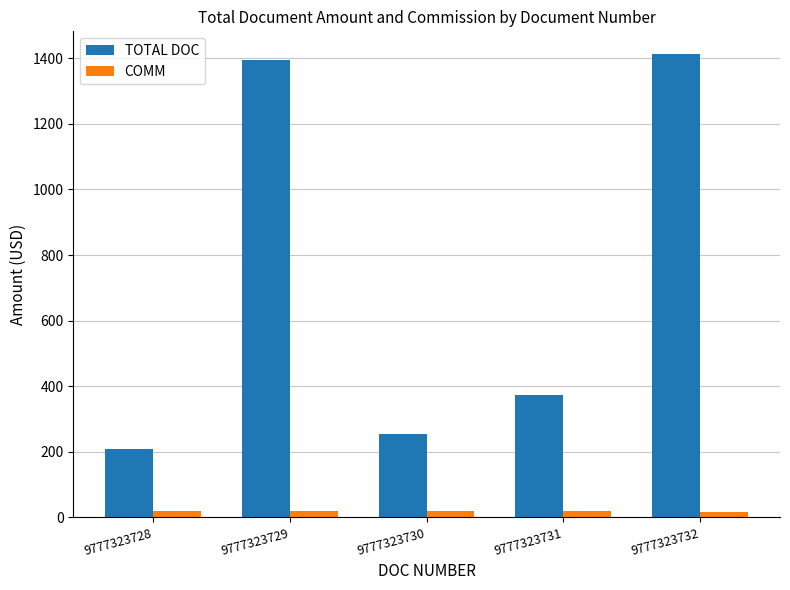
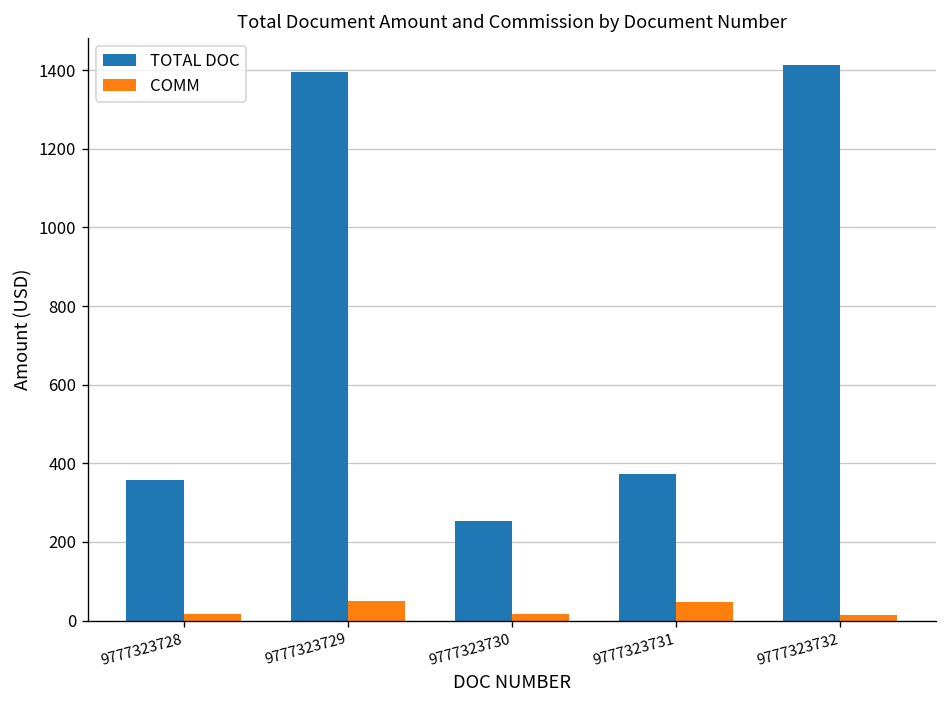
  {
    "TOTAL DOC": {
-     "9777323728": 210,
+     "9777323728": 360,
      "9777323729": 1390,
      "9777323730": 250,
      "9777323731": 370,
      "9777323732": 1410
    },
    "COMM": {
      "9777323728": 20,
-     "9777323729": 20,
+     "9777323729": 50,
      "9777323730": 20,
-     "9777323731": 20,
+     "9777323731": 50,
      "9777323732": 10
    }
  }
